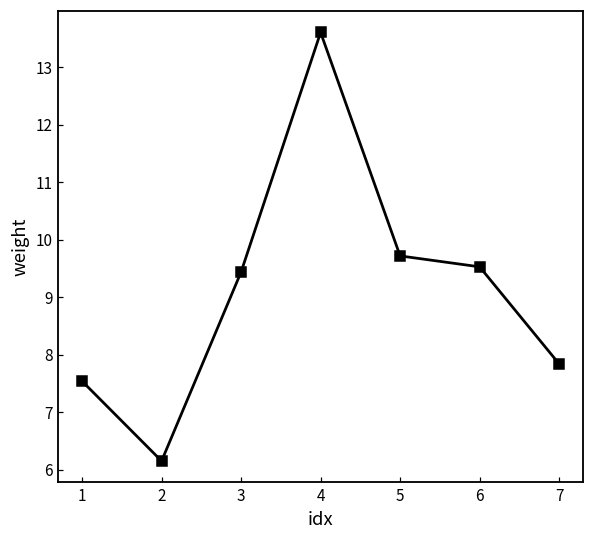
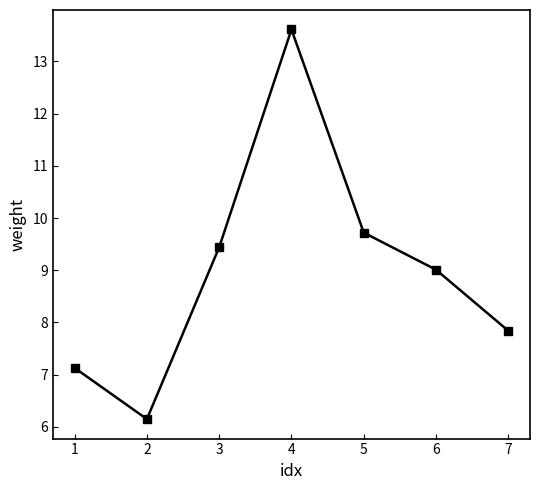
  {
-   "1": 7.5,
+   "1": 7.1,
    "2": 6.2,
    "3": 9.4,
    "4": 13.6,
    "5": 9.7,
-   "6": 9.5,
+   "6": 9.0,
    "7": 7.8
  }
